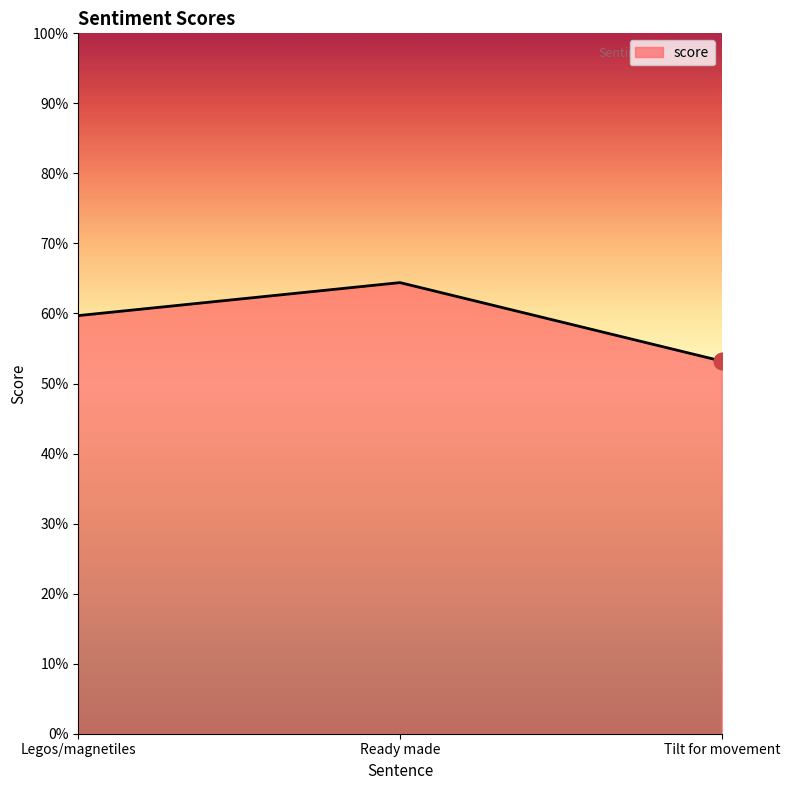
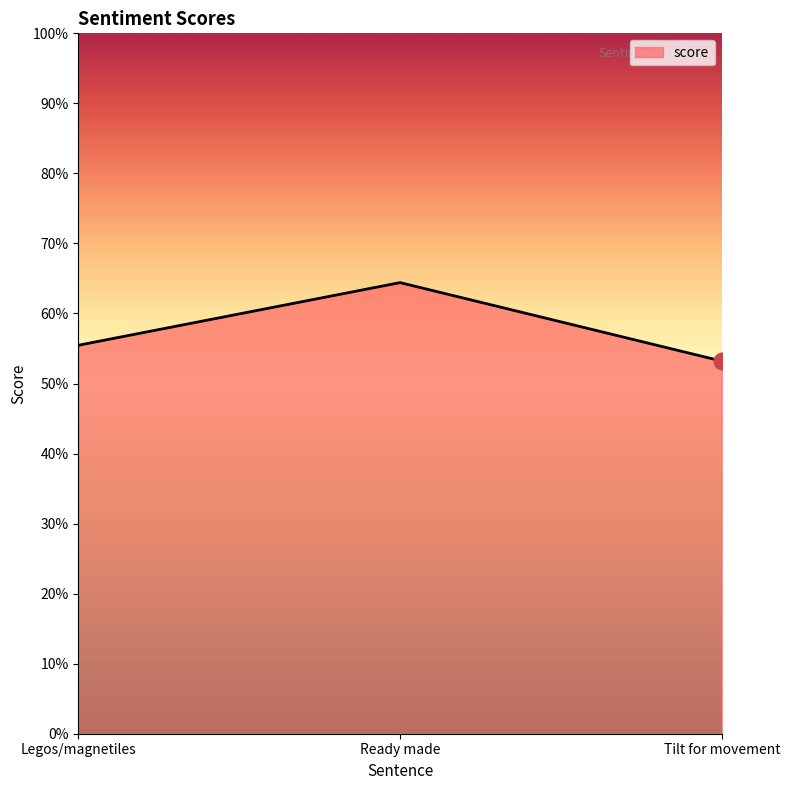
  {
    "score": {
-     "Legos/magnetiles": "60%",
+     "Legos/magnetiles": "55%",
      "Ready made": "64%"
    }
  }
